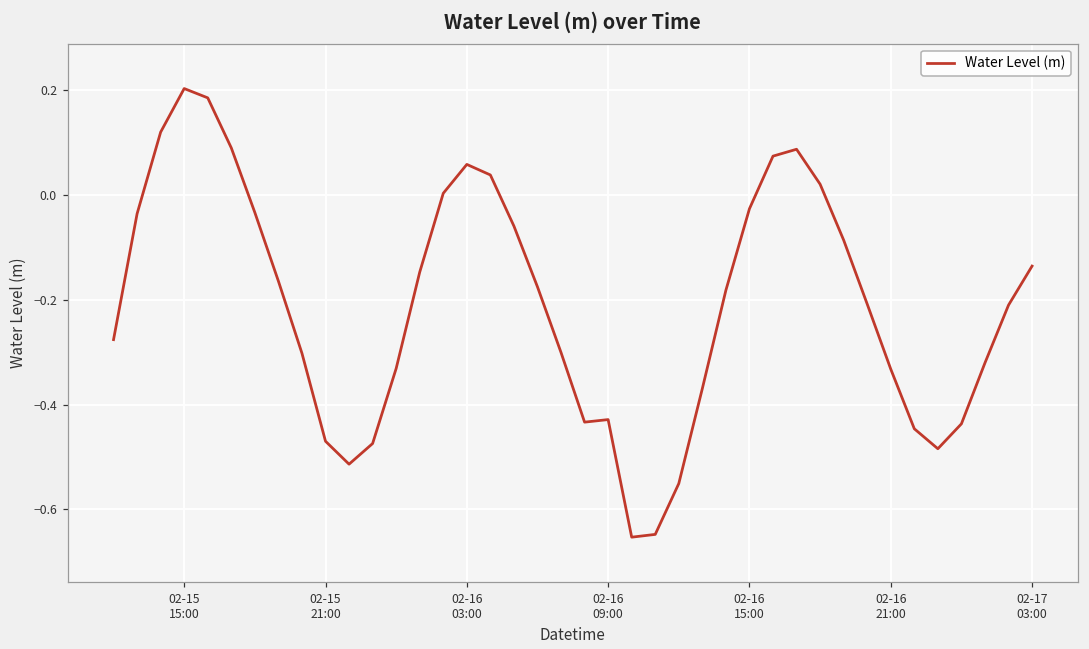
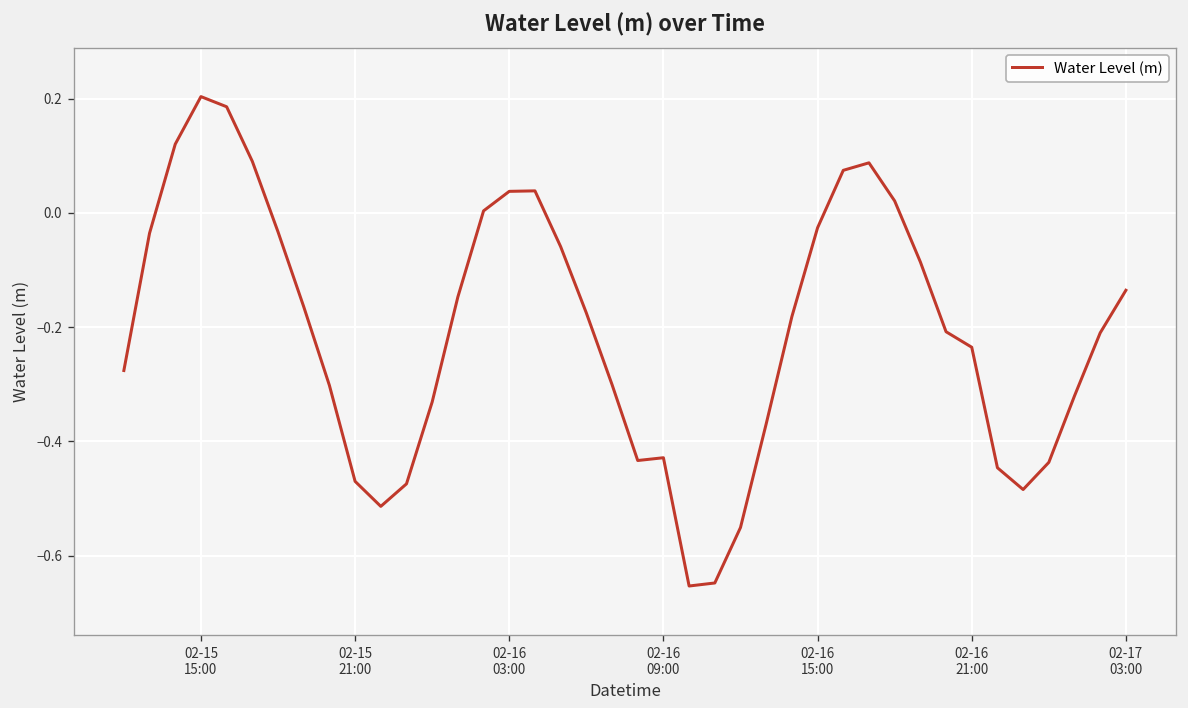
  {
    "02-15 15:00": 0.20,
    "02-15 21:00": -0.47,
-   "02-16 03:00": 0.06,
+   "02-16 03:00": 0.04,
    "02-16 09:00": -0.43,
    "02-16 15:00": -0.03,
-   "02-16 21:00": -0.33,
+   "02-16 21:00": -0.24,
    "02-17 03:00": -0.14
  }
